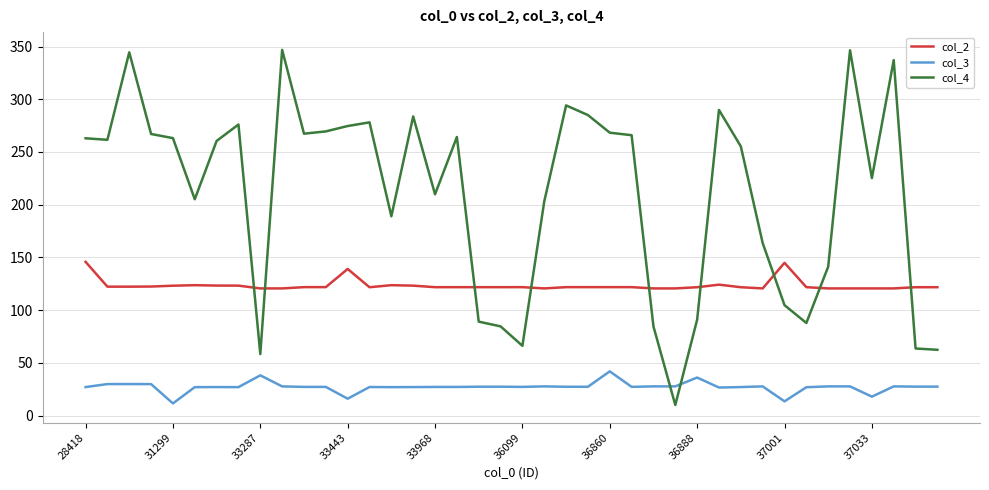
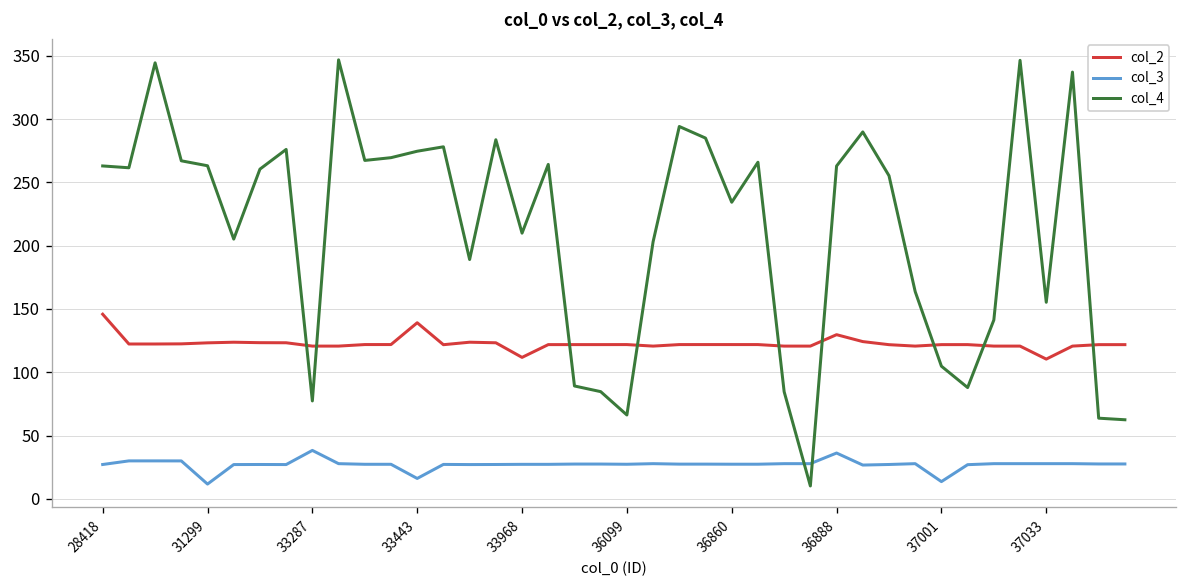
  {
    "col_2": {
      "28418": 146,
      "31299": 123,
      "33287": 121,
      "33443": 139,
-     "33968": 122,
+     "33968": 112,
      "36099": 122,
      "36860": 122,
-     "36888": 122,
-     "37001": 145,
-     "37033": 121
+     "36888": 130,
+     "37001": 122,
+     "37033": 110
    },
    "col_3": {
      "28418": 27,
      "31299": 12,
      "33287": 38,
      "33443": 16,
      "33968": 27,
      "36099": 27,
-     "36860": 42,
+     "36860": 27,
      "36888": 36,
      "37001": 14,
-     "37033": 18
+     "37033": 28
    },
    "col_4": {
      "28418": 263,
      "31299": 263,
-     "33287": 58,
+     "33287": 77,
      "33443": 275,
      "33968": 210,
      "36099": 66,
-     "36860": 268,
-     "36888": 91,
+     "36860": 234,
+     "36888": 263,
      "37001": 105,
-     "37033": 225
+     "37033": 155
    }
  }
